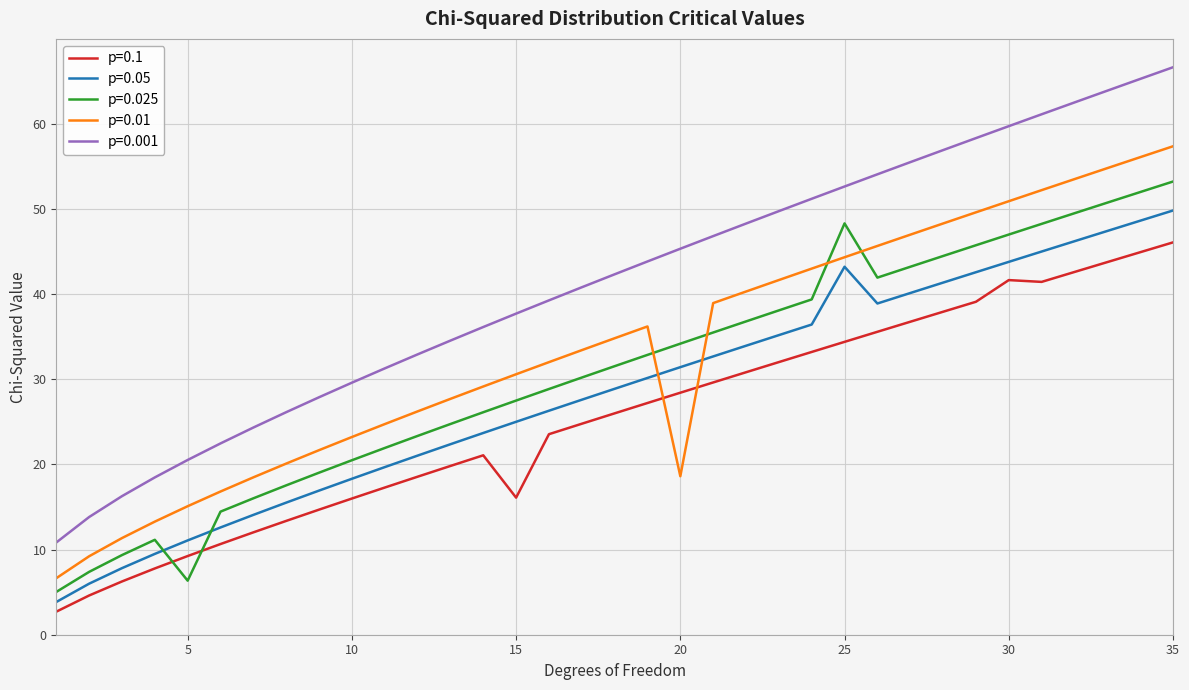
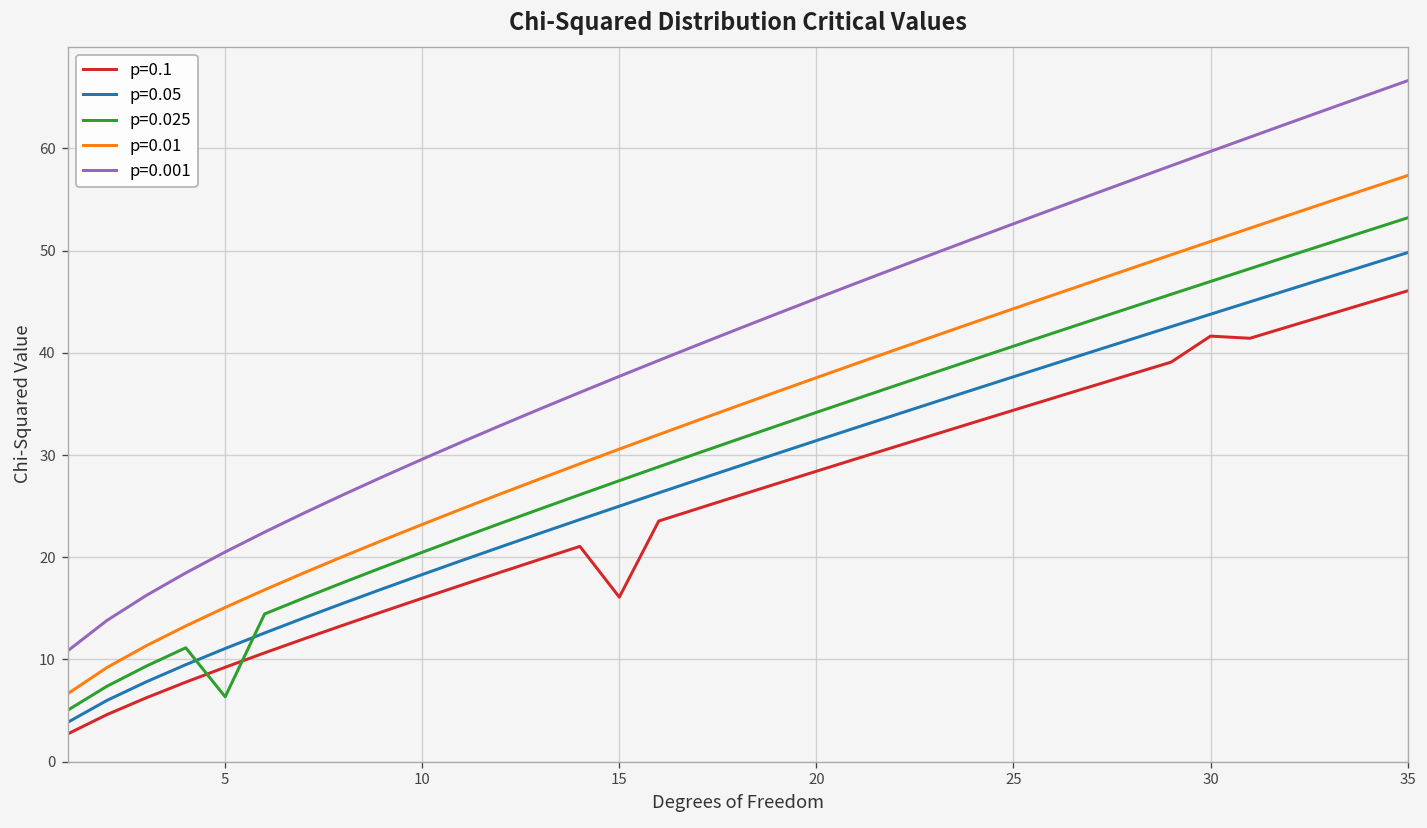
  {
    "p=0.1": {
      "5": 9,
      "10": 16,
      "15": 16,
      "20": 28,
      "25": 34,
      "30": 42,
      "35": 46
    },
    "p=0.05": {
      "5": 11,
      "10": 18,
      "15": 25,
      "20": 31,
-     "25": 43,
+     "25": 38,
      "30": 44,
      "35": 50
    },
    "p=0.025": {
      "5": 6,
      "10": 20,
      "15": 27,
      "20": 34,
-     "25": 48,
+     "25": 41,
      "30": 47,
      "35": 53
    },
    "p=0.01": {
      "5": 15,
      "10": 23,
      "15": 31,
-     "20": 19,
+     "20": 38,
      "25": 44,
      "30": 51,
      "35": 57
    },
    "p=0.001": {
      "5": 21,
      "10": 30,
      "15": 38,
      "20": 45,
      "25": 53,
      "30": 60,
      "35": 67
    }
  }
